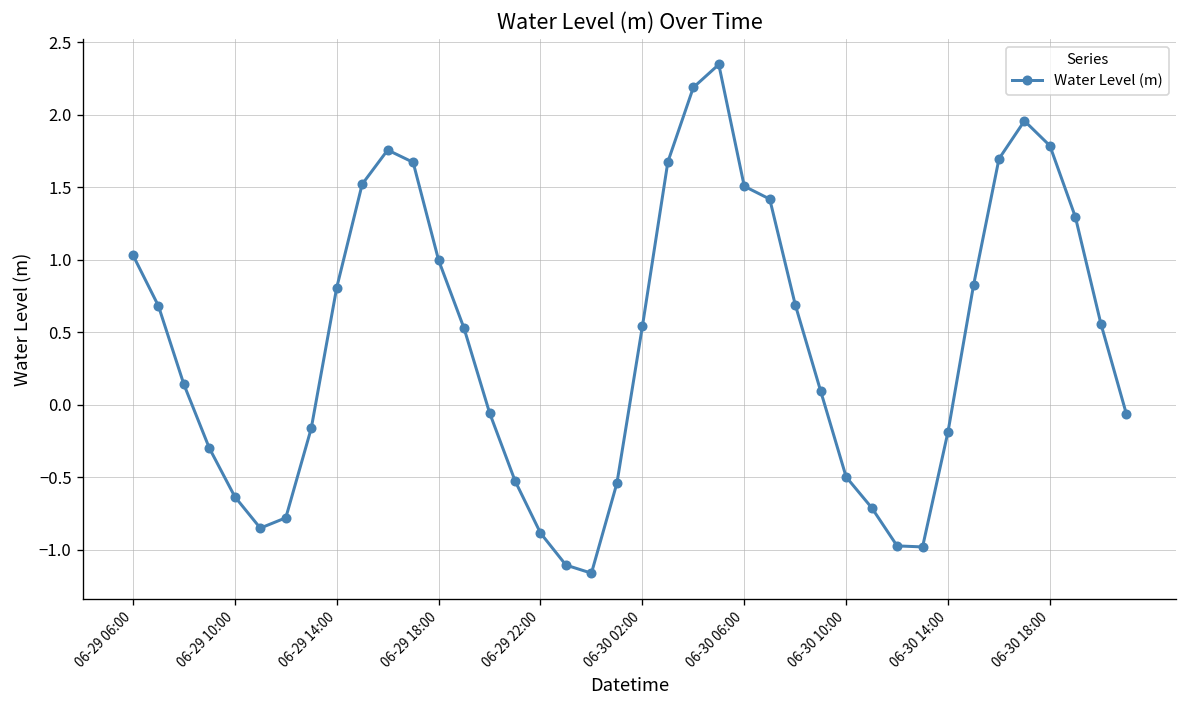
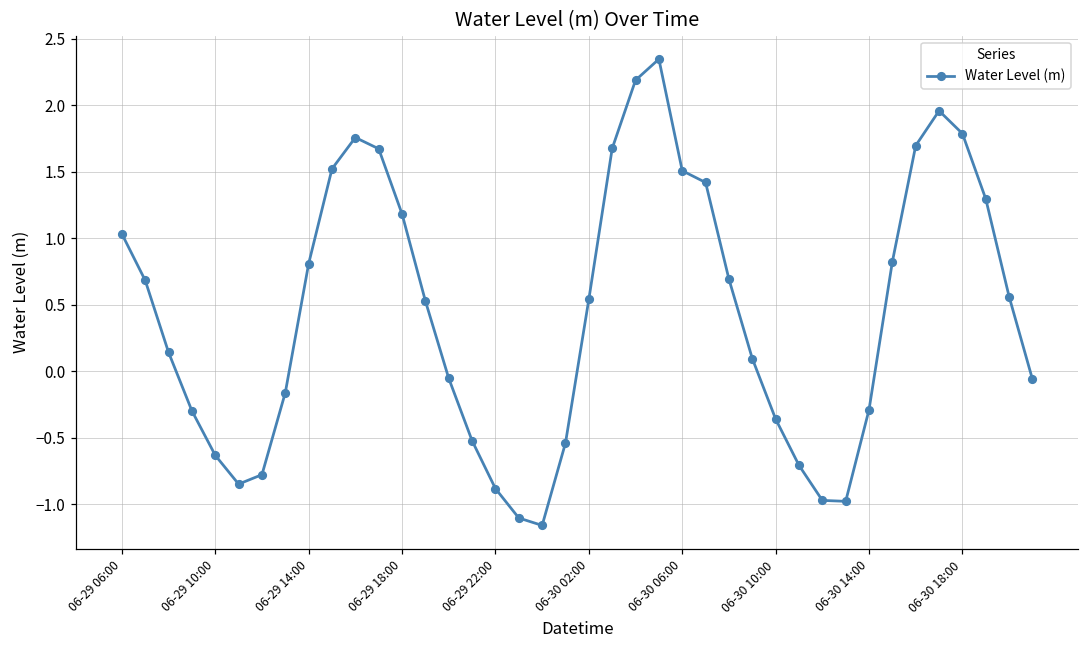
  {
    "06-29 06:00": 1.03,
    "06-29 10:00": -0.63,
    "06-29 14:00": 0.81,
-   "06-29 18:00": 1.00,
+   "06-29 18:00": 1.18,
    "06-29 22:00": -0.88,
    "06-30 02:00": 0.54,
    "06-30 06:00": 1.51,
-   "06-30 10:00": -0.50,
-   "06-30 14:00": -0.19,
+   "06-30 10:00": -0.36,
+   "06-30 14:00": -0.29,
    "06-30 18:00": 1.79
  }
